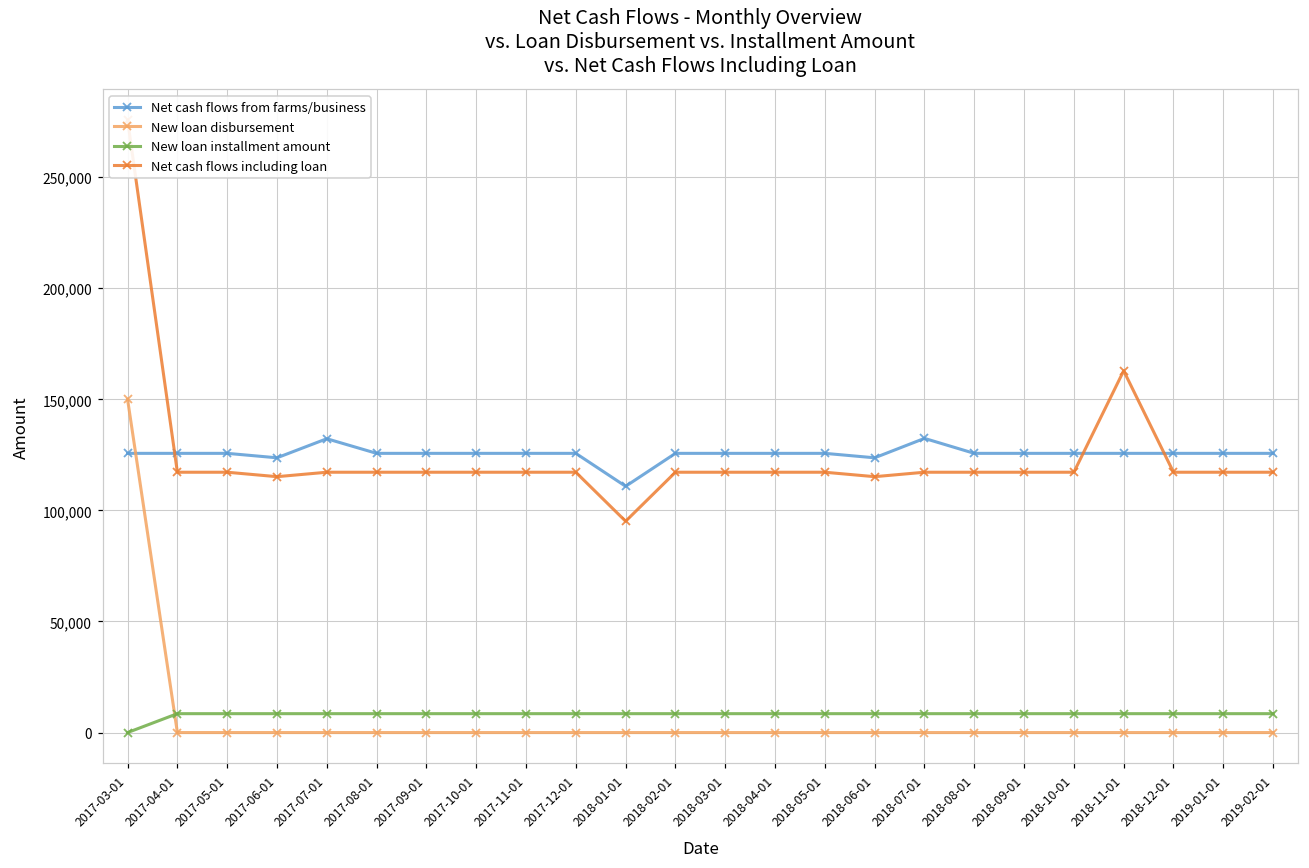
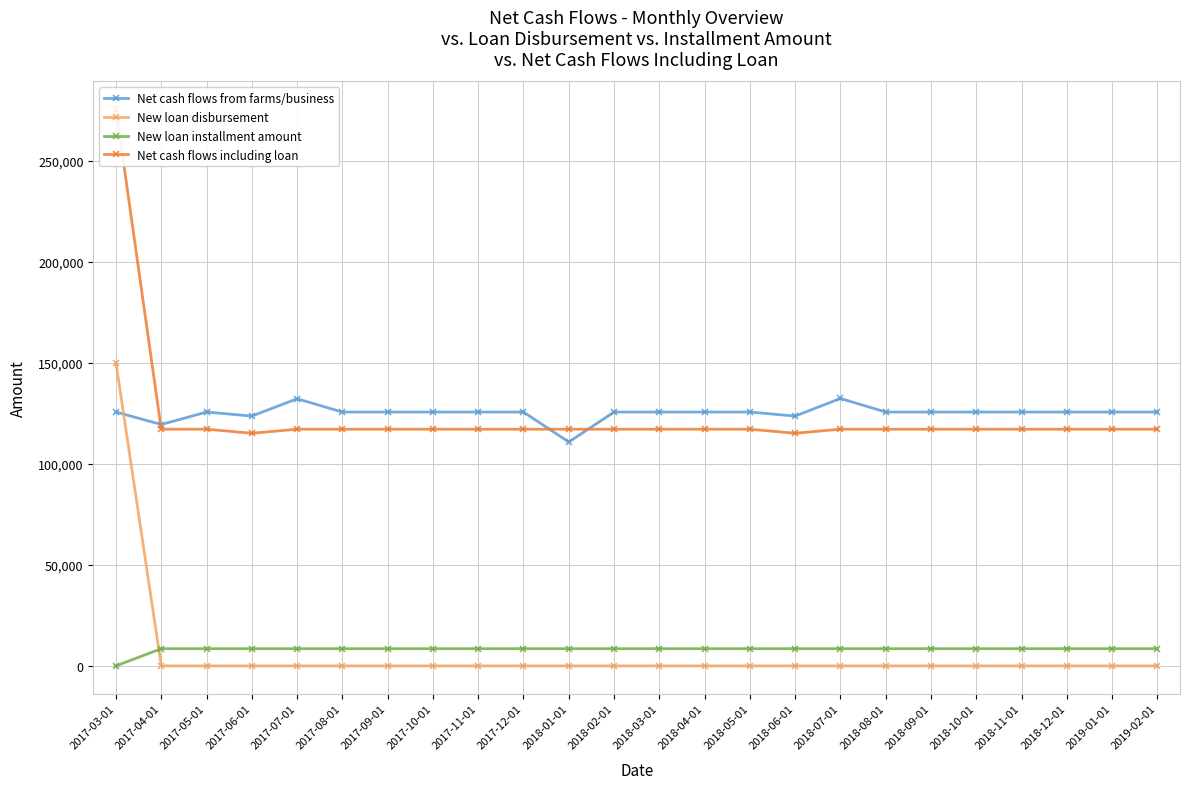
  {
    "Net cash flows from farms/business": {
      "2017-03-01": "126,000",
-     "2017-04-01": "126,000",
+     "2017-04-01": "120,000",
      "2017-05-01": "126,000",
      "2017-06-01": "124,000",
      "2017-07-01": "132,000",
      "2017-08-01": "126,000",
      "2017-09-01": "126,000",
      "2017-10-01": "126,000",
      "2017-11-01": "126,000",
      "2017-12-01": "126,000",
      "2018-01-01": "111,000",
      "2018-02-01": "126,000",
      "2018-03-01": "126,000",
      "2018-04-01": "126,000",
      "2018-05-01": "126,000",
      "2018-06-01": "124,000",
      "2018-07-01": "132,000",
      "2018-08-01": "126,000",
      "2018-09-01": "126,000",
      "2018-10-01": "126,000",
      "2018-11-01": "126,000",
      "2018-12-01": "126,000",
      "2019-01-01": "126,000",
      "2019-02-01": "126,000"
    },
    "New loan disbursement": {
      "2017-03-01": "150,000",
      "2017-04-01": "0",
      "2017-05-01": "0",
      "2017-06-01": "0",
      "2017-07-01": "0",
      "2017-08-01": "0",
      "2017-09-01": "0",
      "2017-10-01": "0",
      "2017-11-01": "0",
      "2017-12-01": "0",
      "2018-01-01": "0",
      "2018-02-01": "0",
      "2018-03-01": "0",
      "2018-04-01": "0",
      "2018-05-01": "0",
      "2018-06-01": "0",
      "2018-07-01": "0",
      "2018-08-01": "0",
      "2018-09-01": "0",
      "2018-10-01": "0",
      "2018-11-01": "0",
      "2018-12-01": "0",
      "2019-01-01": "0",
      "2019-02-01": "0"
    },
    "New loan installment amount": {
      "2017-03-01": "0",
      "2017-04-01": "9,000",
      "2017-05-01": "9,000",
      "2017-06-01": "9,000",
      "2017-07-01": "9,000",
      "2017-08-01": "9,000",
      "2017-09-01": "9,000",
      "2017-10-01": "9,000",
      "2017-11-01": "9,000",
      "2017-12-01": "9,000",
      "2018-01-01": "9,000",
      "2018-02-01": "9,000",
      "2018-03-01": "9,000",
      "2018-04-01": "9,000",
      "2018-05-01": "9,000",
      "2018-06-01": "9,000",
      "2018-07-01": "9,000",
      "2018-08-01": "9,000",
      "2018-09-01": "9,000",
      "2018-10-01": "9,000",
      "2018-11-01": "9,000",
      "2018-12-01": "9,000",
      "2019-01-01": "9,000",
      "2019-02-01": "9,000"
    },
    "Net cash flows including loan": {
      "2017-04-01": "117,000",
      "2017-05-01": "117,000",
      "2017-06-01": "115,000",
      "2017-07-01": "117,000",
      "2017-08-01": "117,000",
      "2017-09-01": "117,000",
      "2017-10-01": "117,000",
      "2017-11-01": "117,000",
      "2017-12-01": "117,000",
-     "2018-01-01": "95,000",
+     "2018-01-01": "117,000",
      "2018-02-01": "117,000",
      "2018-03-01": "117,000",
      "2018-04-01": "117,000",
      "2018-05-01": "117,000",
      "2018-06-01": "115,000",
      "2018-07-01": "117,000",
      "2018-08-01": "117,000",
      "2018-09-01": "117,000",
      "2018-10-01": "117,000",
-     "2018-11-01": "163,000",
+     "2018-11-01": "117,000",
      "2018-12-01": "117,000",
      "2019-01-01": "117,000",
      "2019-02-01": "117,000"
    }
  }
